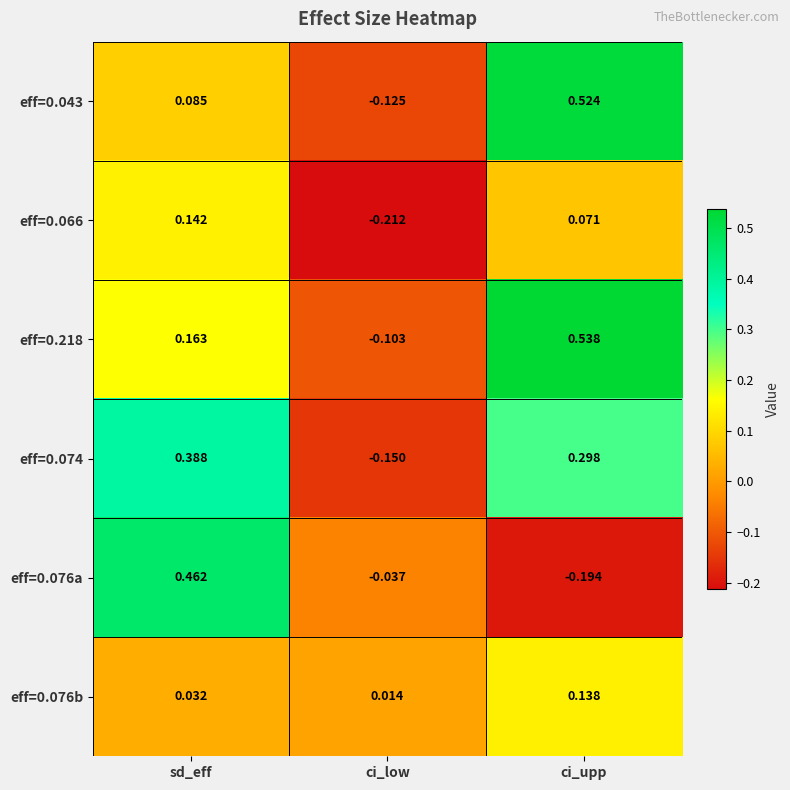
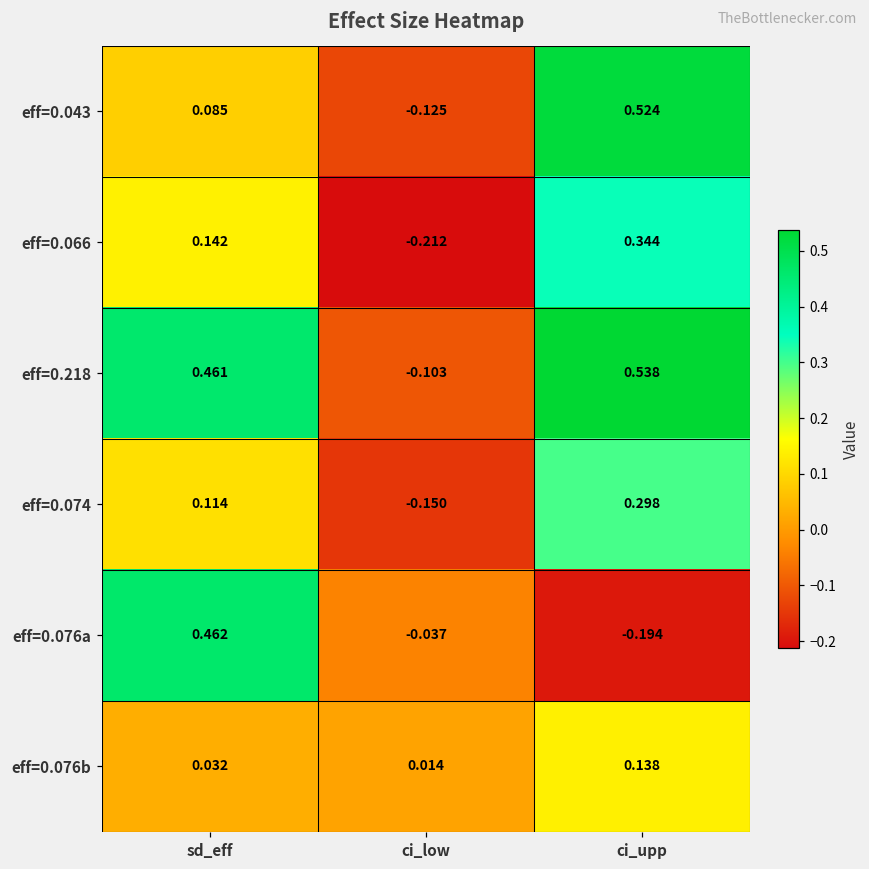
  {
    "eff=0.043": {
      "sd_eff": 0.085,
      "ci_low": -0.125,
      "ci_upp": 0.524
    },
    "eff=0.066": {
      "sd_eff": 0.142,
      "ci_low": -0.212,
-     "ci_upp": 0.071
+     "ci_upp": 0.344
    },
    "eff=0.218": {
-     "sd_eff": 0.163,
+     "sd_eff": 0.461,
      "ci_low": -0.103,
      "ci_upp": 0.538
    },
    "eff=0.074": {
-     "sd_eff": 0.388,
+     "sd_eff": 0.114,
      "ci_low": -0.150,
      "ci_upp": 0.298
    },
    "eff=0.076a": {
      "sd_eff": 0.462,
      "ci_low": -0.037,
      "ci_upp": -0.194
    },
    "eff=0.076b": {
      "sd_eff": 0.032,
      "ci_low": 0.014,
      "ci_upp": 0.138
    }
  }
